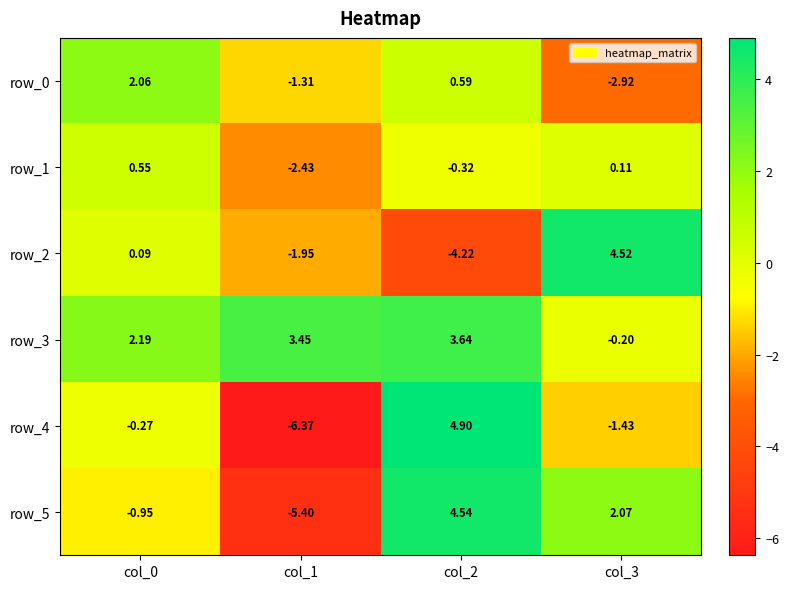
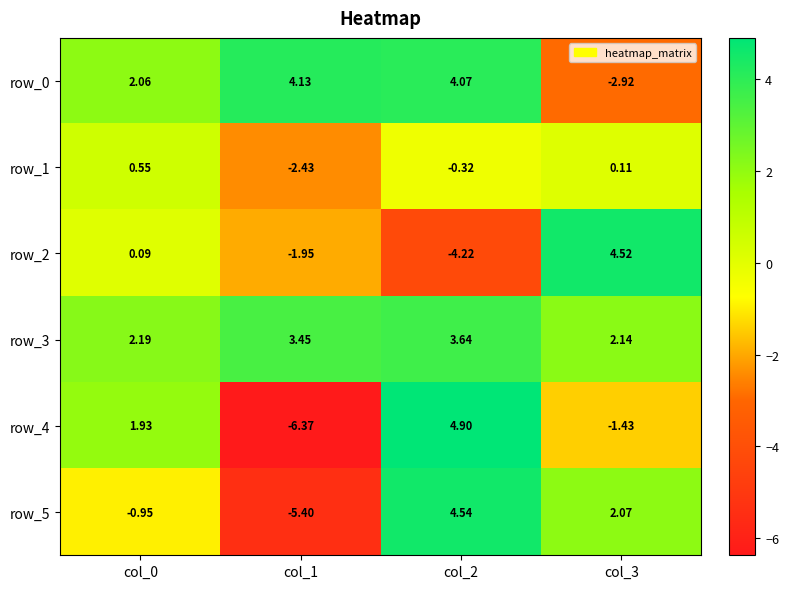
  {
    "row_0": {
      "col_0": 2.06,
-     "col_1": -1.31,
-     "col_2": 0.59,
+     "col_1": 4.13,
+     "col_2": 4.07,
      "col_3": -2.92
    },
    "row_1": {
      "col_0": 0.55,
      "col_1": -2.43,
      "col_2": -0.32,
      "col_3": 0.11
    },
    "row_2": {
      "col_0": 0.09,
      "col_1": -1.95,
      "col_2": -4.22,
      "col_3": 4.52
    },
    "row_3": {
      "col_0": 2.19,
      "col_1": 3.45,
      "col_2": 3.64,
-     "col_3": -0.20
+     "col_3": 2.14
    },
    "row_4": {
-     "col_0": -0.27,
+     "col_0": 1.93,
      "col_1": -6.37,
      "col_2": 4.90,
      "col_3": -1.43
    },
    "row_5": {
      "col_0": -0.95,
      "col_1": -5.40,
      "col_2": 4.54,
      "col_3": 2.07
    }
  }
